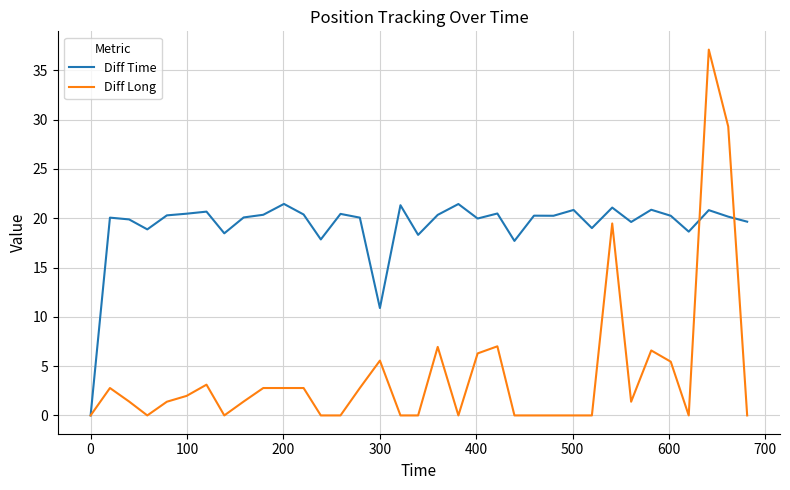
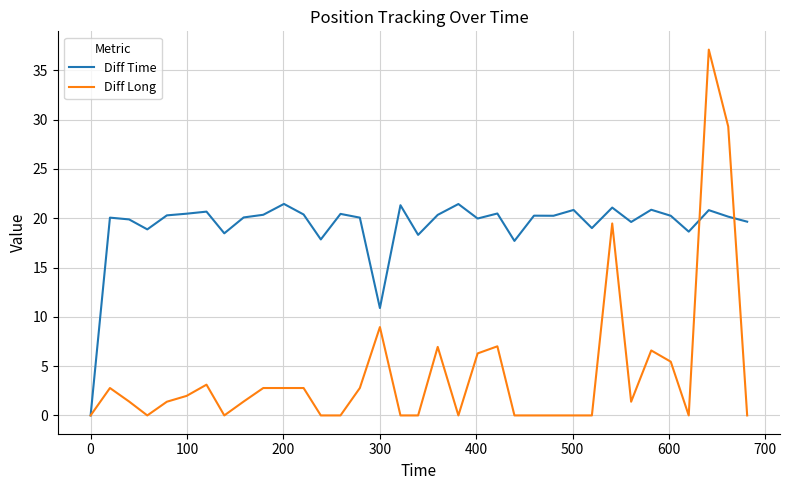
  {
    "Diff Time": {
      "300": 11
    },
    "Diff Long": {
-     "300": 6
+     "300": 9
    }
  }
